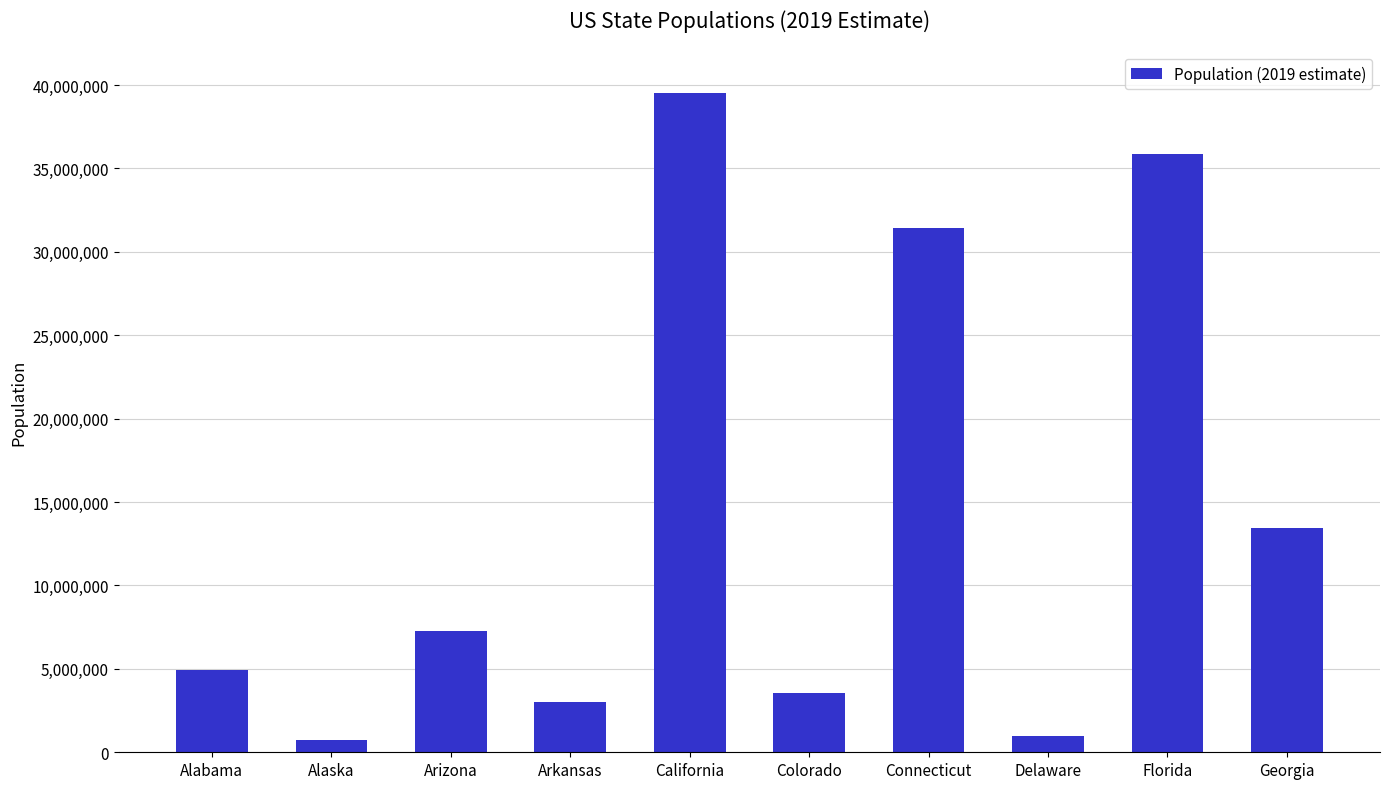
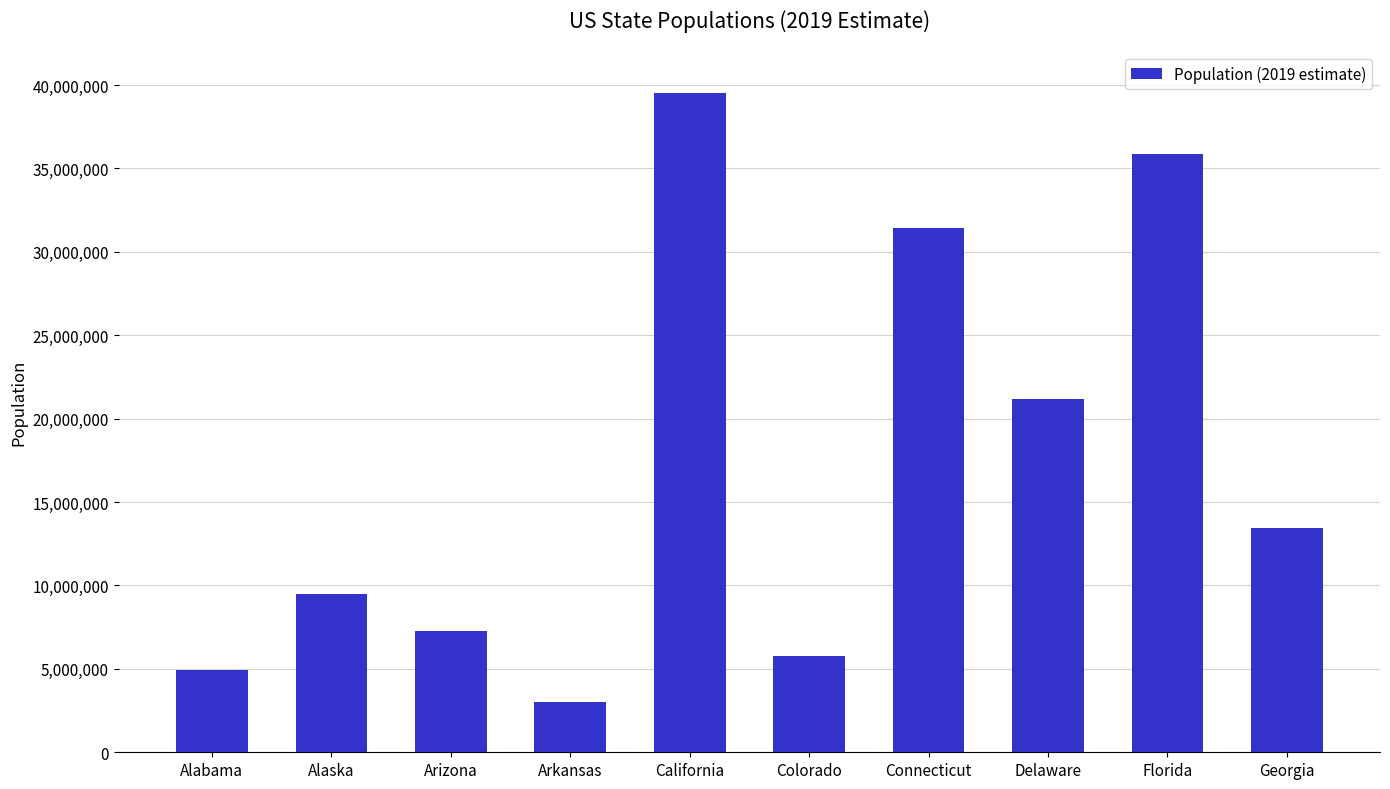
  {
    "Alabama": "4,900,000",
-   "Alaska": "700,000",
+   "Alaska": "9,500,000",
    "Arizona": "7,300,000",
    "Arkansas": "3,000,000",
    "California": "39,500,000",
-   "Colorado": "3,500,000",
+   "Colorado": "5,800,000",
    "Connecticut": "31,500,000",
-   "Delaware": "1,000,000",
+   "Delaware": "21,200,000",
    "Florida": "35,900,000",
    "Georgia": "13,400,000"
  }
